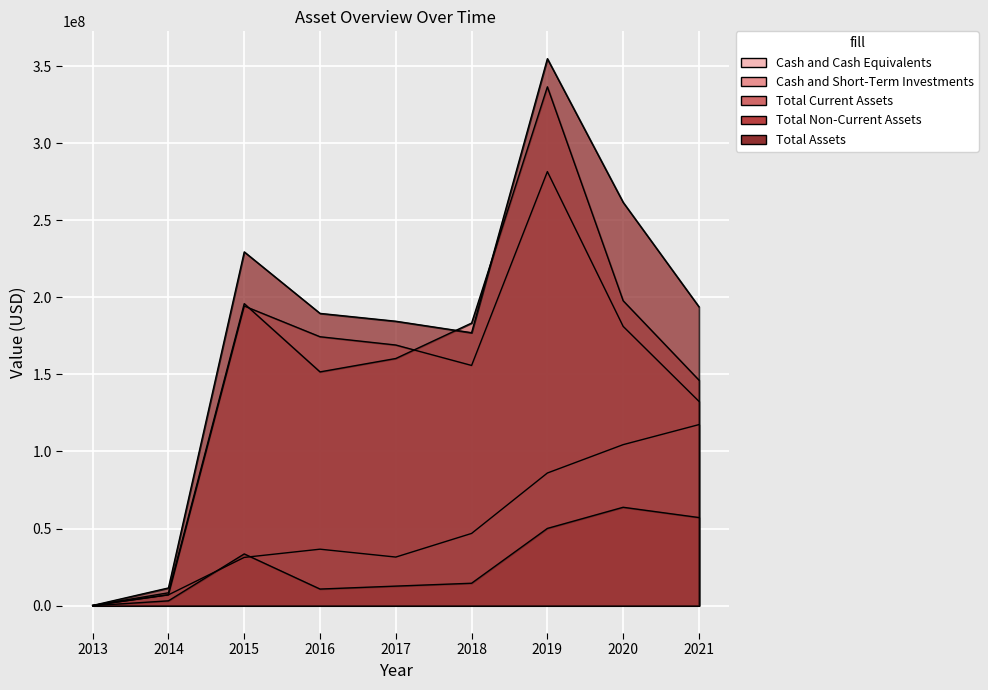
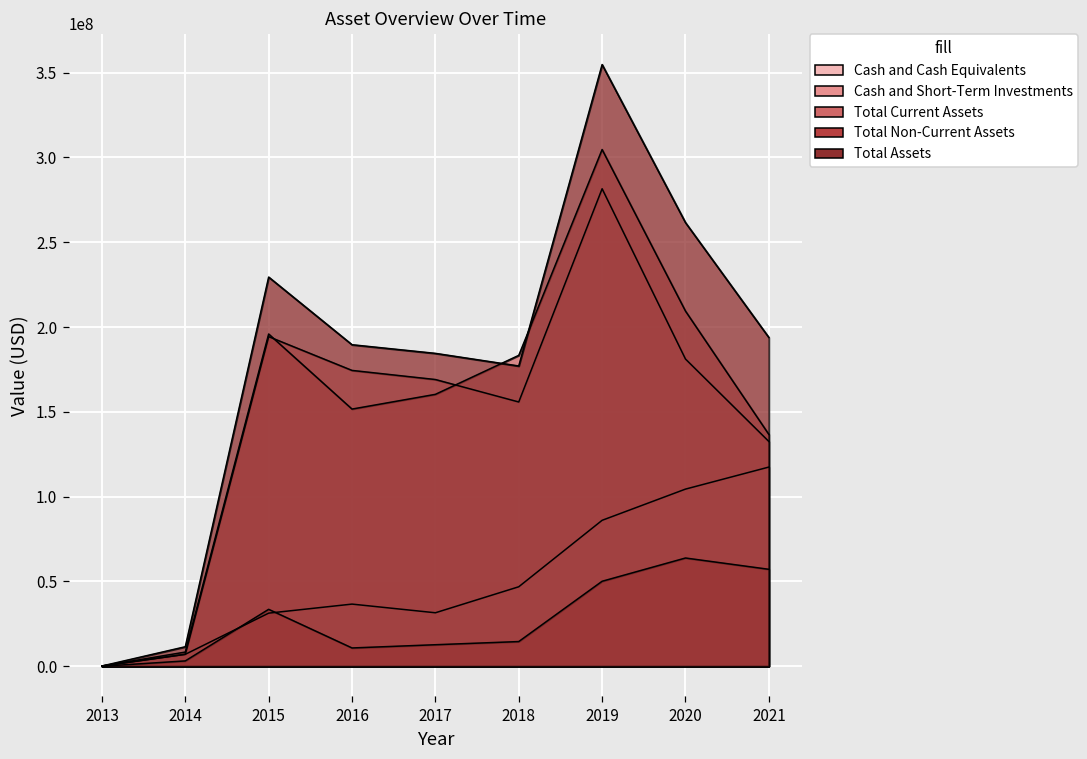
  {
    "Total Current Assets": {
      "2016": 152000000,
      "2017": 160000000,
      "2018": 183000000,
-     "2019": 337000000,
-     "2020": 198000000,
-     "2021": 146000000
+     "2019": 305000000,
+     "2020": 209000000,
+     "2021": 137000000
    }
  }
